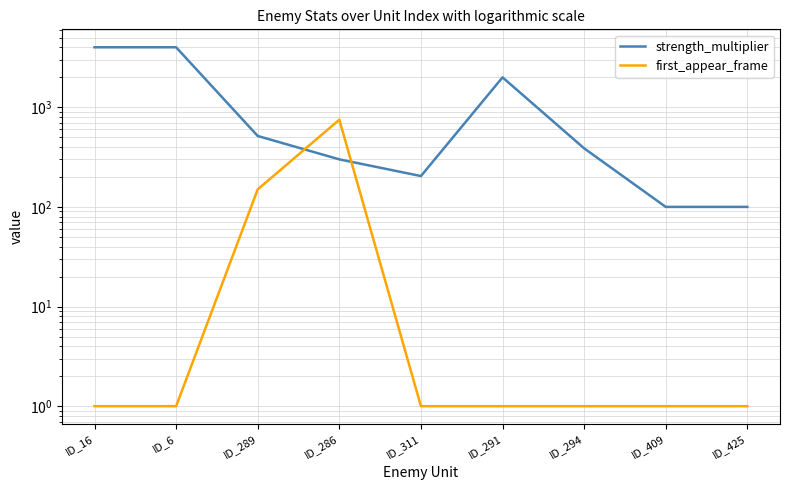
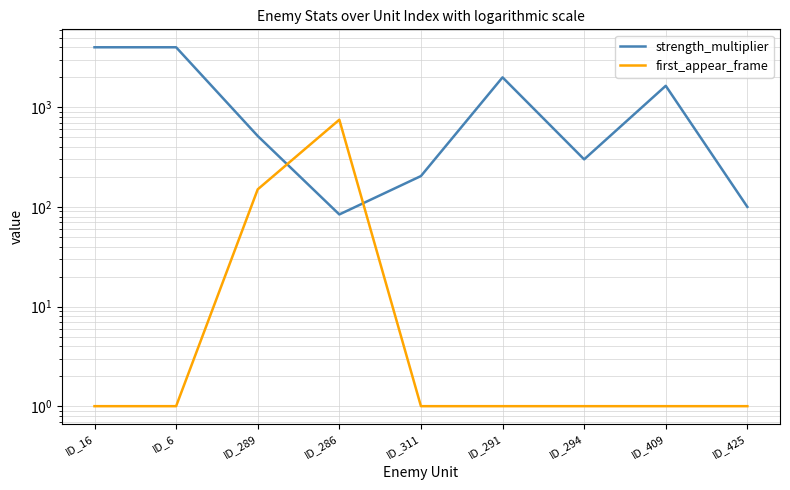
  {
    "strength_multiplier": {
      "ID_16": 4000,
      "ID_6": 4000,
      "ID_289": 500,
-     "ID_286": 300,
+     "ID_286": 80,
      "ID_311": 200,
      "ID_291": 2000,
-     "ID_294": 390,
-     "ID_409": 100,
+     "ID_294": 300,
+     "ID_409": 1600,
      "ID_425": 100
    },
    "first_appear_frame": {
      "ID_16": 1,
      "ID_6": 1,
      "ID_289": 150,
      "ID_286": 800,
      "ID_311": 1,
      "ID_291": 1,
      "ID_294": 1,
      "ID_409": 1,
      "ID_425": 1
    }
  }
